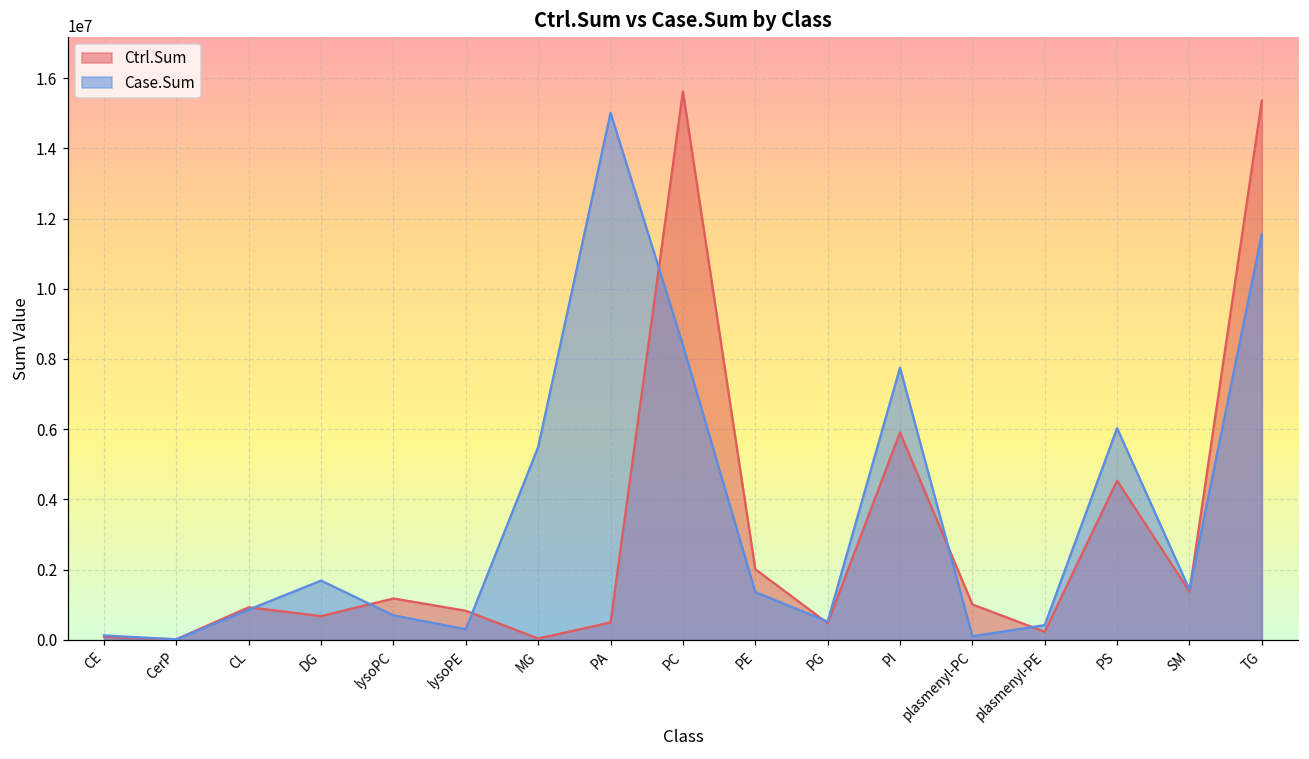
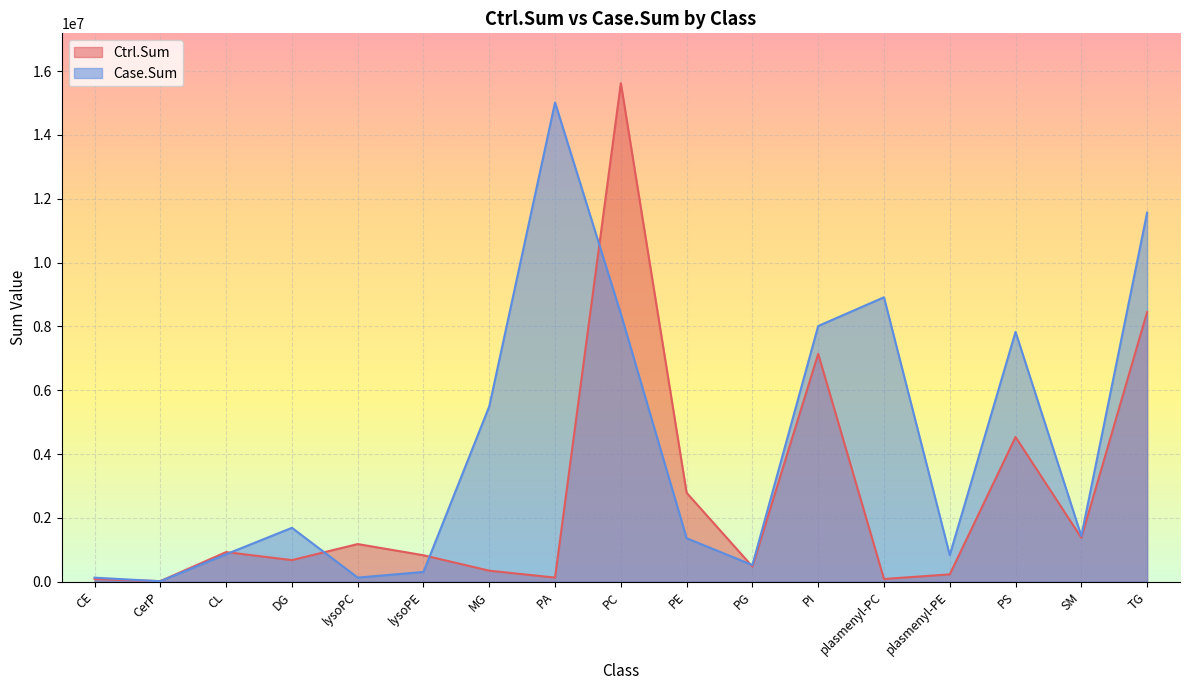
  {
    "Ctrl.Sum": {
      "DG": 700000,
      "lysoPC": 1200000,
      "lysoPE": 800000,
-     "MG": 0,
-     "PA": 500000,
+     "MG": 300000,
+     "PA": 100000,
      "PC": 15600000,
-     "PE": 2000000,
-     "PI": 5900000,
-     "plasmenyl-PC": 1000000,
+     "PE": 2800000,
+     "PI": 7100000,
+     "plasmenyl-PC": 100000,
      "plasmenyl-PE": 200000,
      "PS": 4500000,
-     "TG": 15400000
+     "TG": 8400000
    },
    "Case.Sum": {
      "DG": 1700000,
-     "lysoPC": 700000,
+     "lysoPC": 100000,
      "lysoPE": 300000,
      "MG": 5500000,
      "PA": 15000000,
      "PC": 8400000,
      "PE": 1400000,
-     "PI": 7800000,
-     "plasmenyl-PC": 100000,
-     "plasmenyl-PE": 400000,
-     "PS": 6000000,
+     "PI": 8000000,
+     "plasmenyl-PC": 8900000,
+     "plasmenyl-PE": 800000,
+     "PS": 7800000,
      "TG": 11600000
    }
  }
